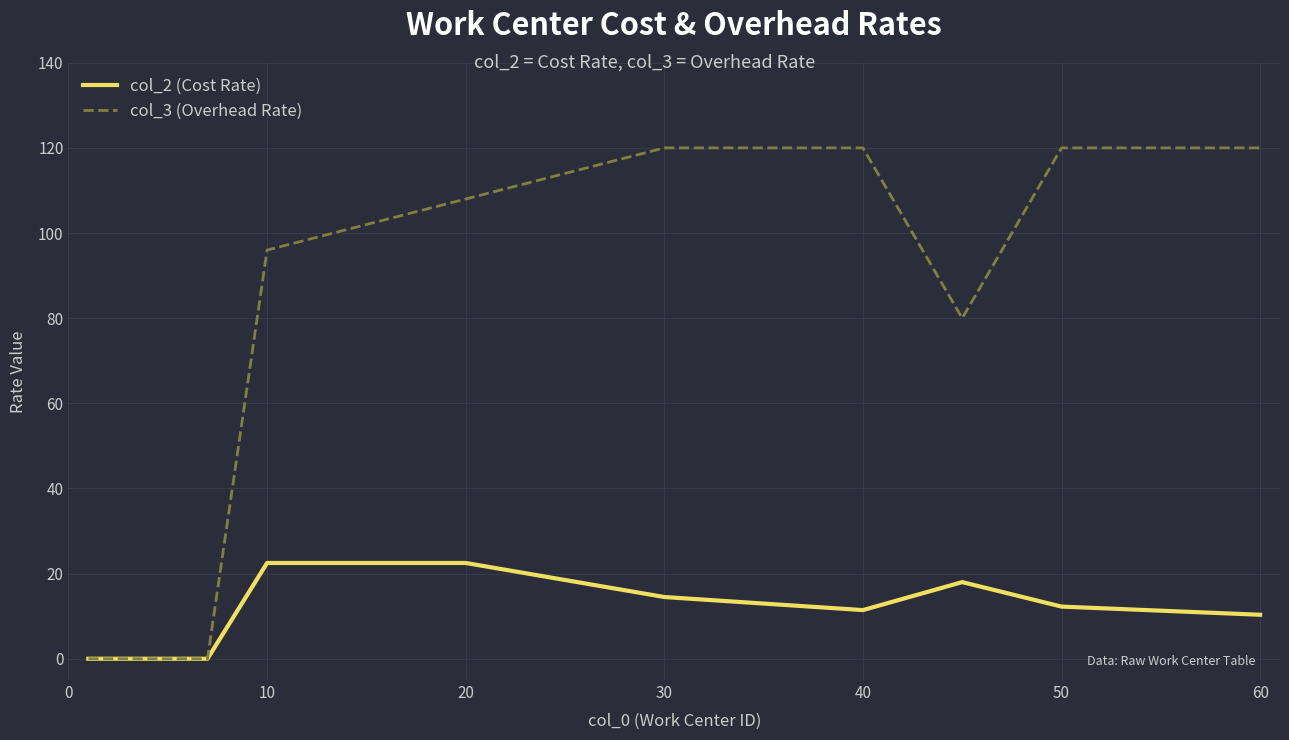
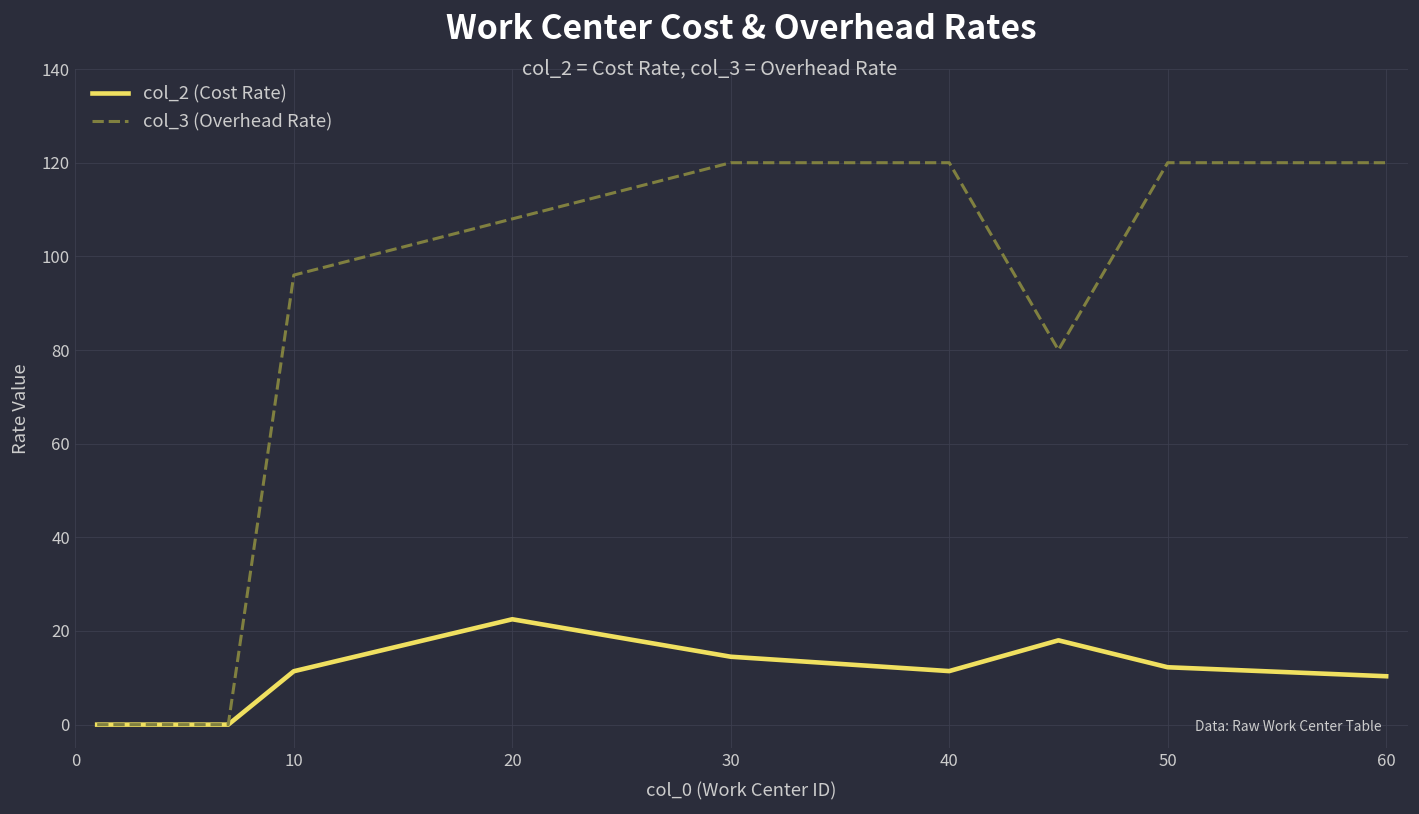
  {
    "col_2 (Cost Rate)": {
-     "10": 23,
+     "10": 11,
      "20": 23,
      "30": 15,
      "40": 11,
      "50": 12,
      "60": 10
    },
    "col_3 (Overhead Rate)": {
      "10": 96,
      "20": 108,
      "30": 120,
      "40": 120,
      "50": 120,
      "60": 120
    }
  }
